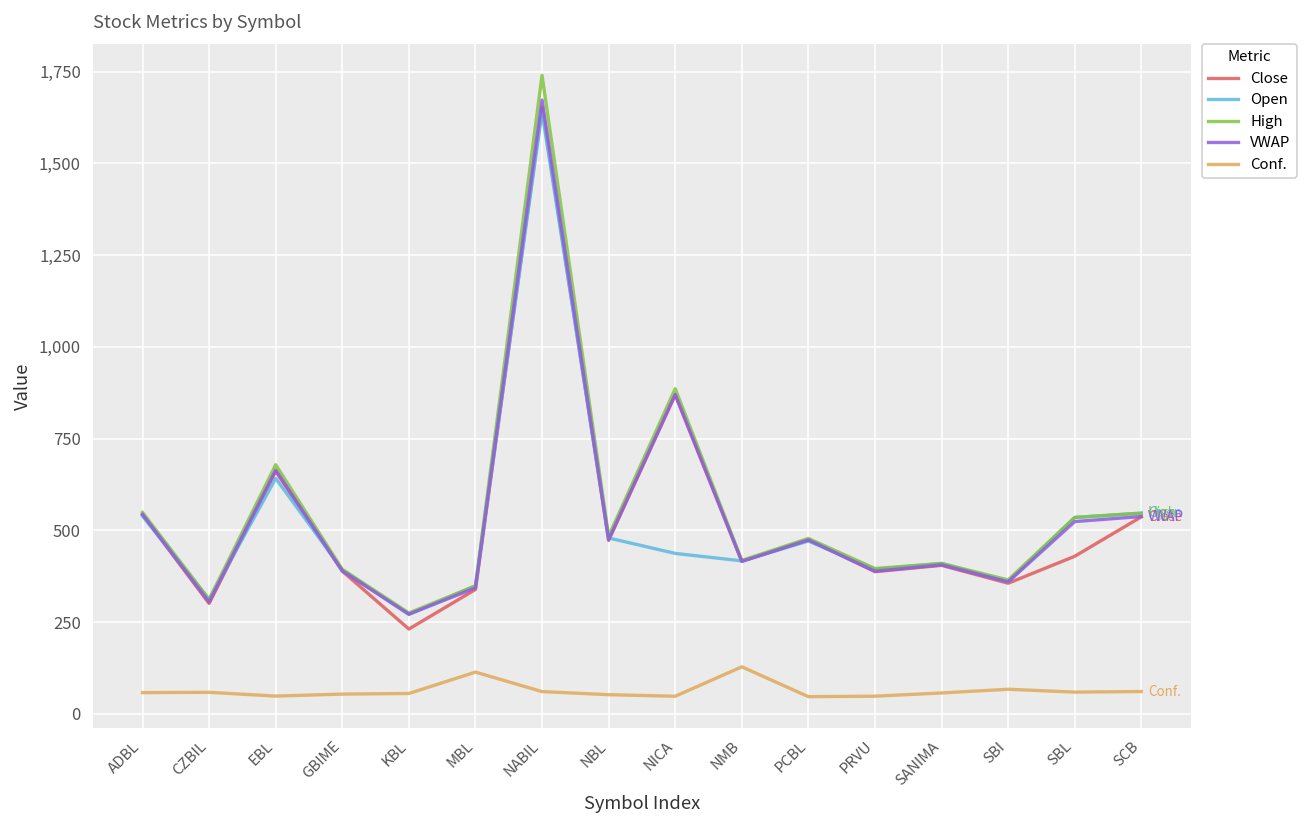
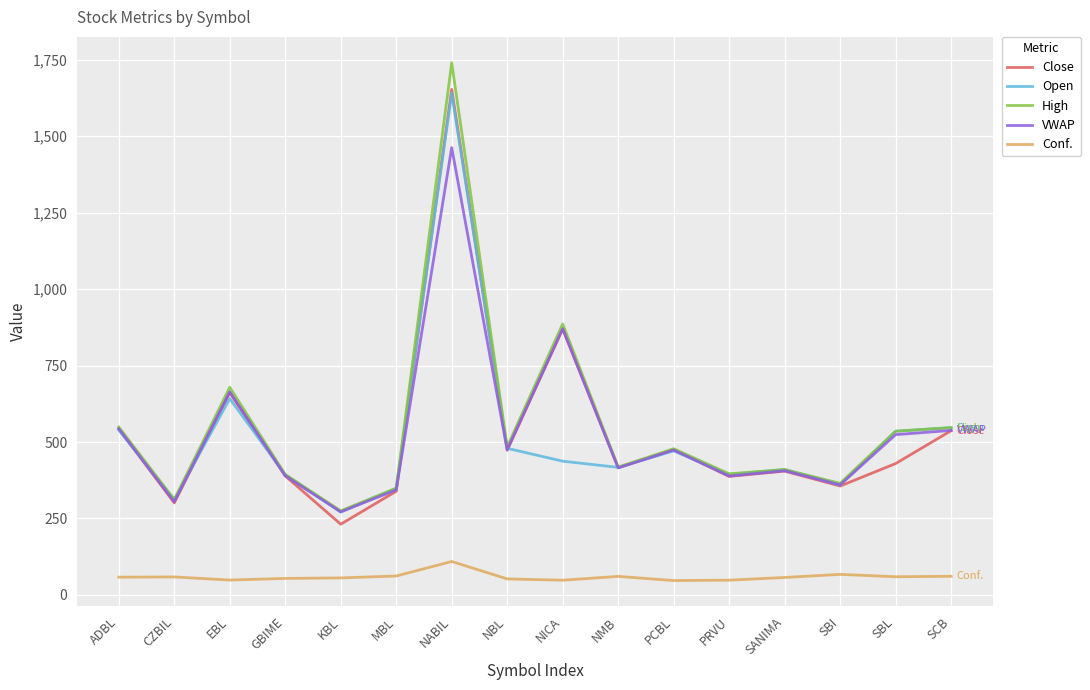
  {
    "Close": {
      "KBL": "230",
      "NABIL": "1,650",
      "SBL": "430"
    },
    "Open": {
      "EBL": "640",
      "NABIL": "1,640",
      "NICA": "440"
    },
    "High": {
      "EBL": "680",
      "NABIL": "1,740",
      "NICA": "890"
    },
    "VWAP": {
-     "NABIL": "1,670",
+     "NABIL": "1,460",
      "SBL": "520"
    },
    "Conf.": {
      "ADBL": "60",
      "CZBIL": "60",
      "EBL": "50",
      "GBIME": "50",
      "KBL": "60",
-     "MBL": "110",
-     "NABIL": "60",
+     "MBL": "60",
+     "NABIL": "110",
      "NBL": "50",
      "NICA": "50",
-     "NMB": "130",
+     "NMB": "60",
      "PCBL": "50",
      "PRVU": "50",
      "SANIMA": "60",
      "SBI": "70",
      "SBL": "60",
      "SCB": "60"
    }
  }
